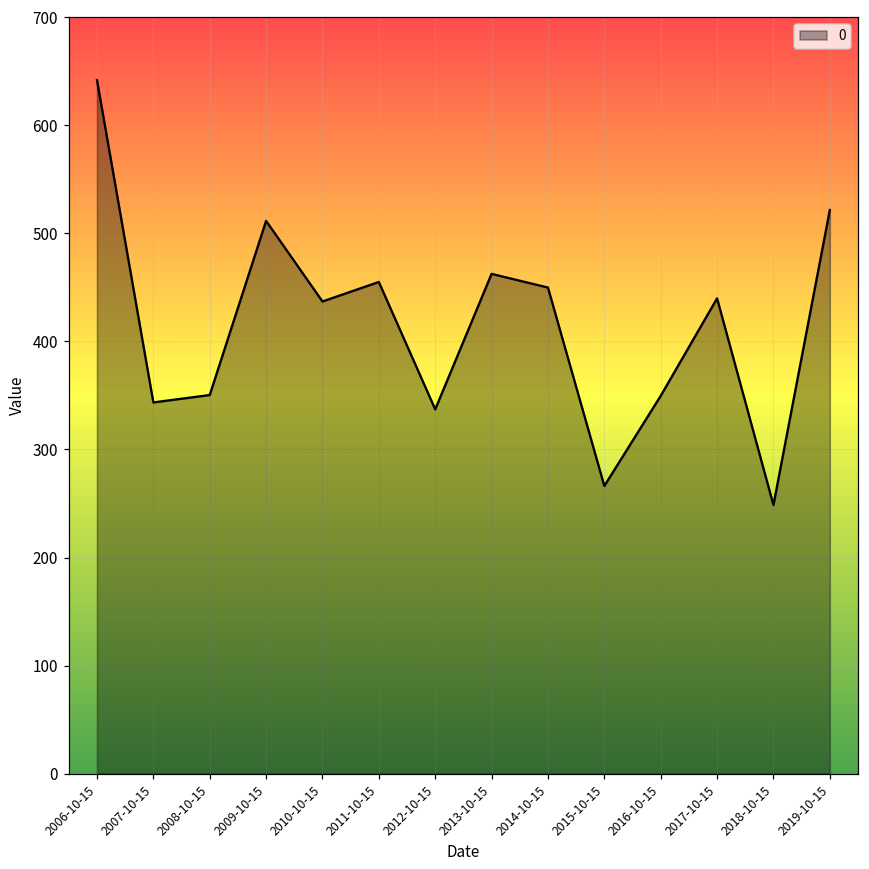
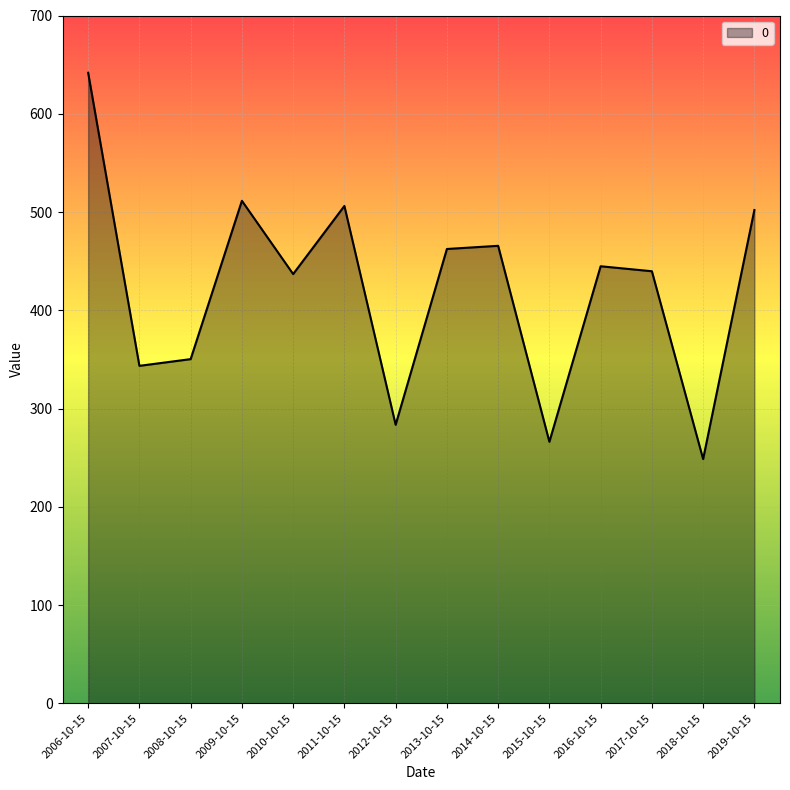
  {
    "2006-10-15": 640,
    "2007-10-15": 340,
    "2008-10-15": 350,
    "2009-10-15": 510,
    "2010-10-15": 440,
-   "2011-10-15": 450,
-   "2012-10-15": 340,
+   "2011-10-15": 510,
+   "2012-10-15": 280,
    "2013-10-15": 460,
-   "2014-10-15": 450,
+   "2014-10-15": 470,
    "2015-10-15": 270,
-   "2016-10-15": 350,
+   "2016-10-15": 440,
    "2017-10-15": 440,
    "2018-10-15": 250,
-   "2019-10-15": 520
+   "2019-10-15": 500
  }
